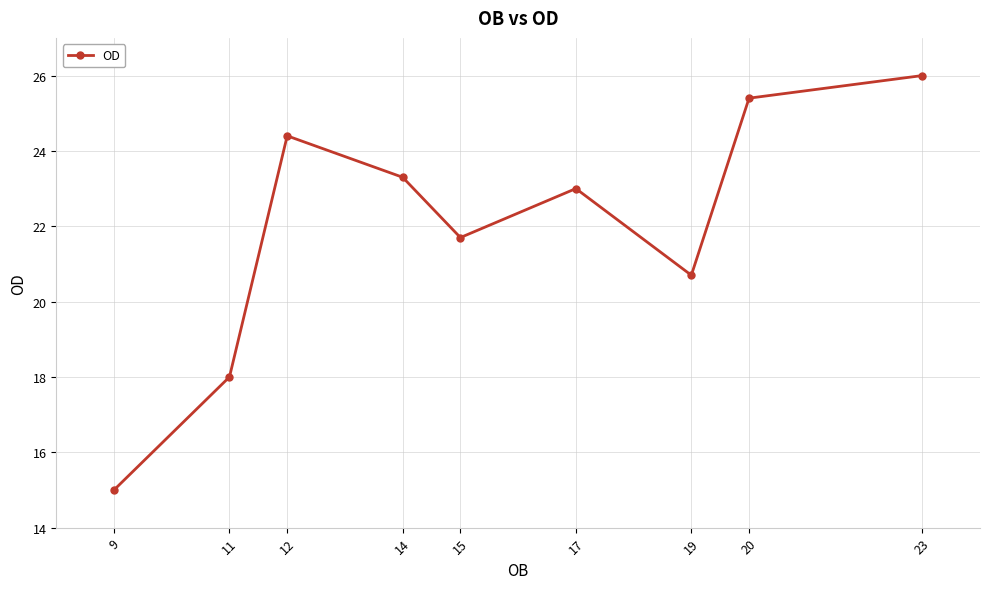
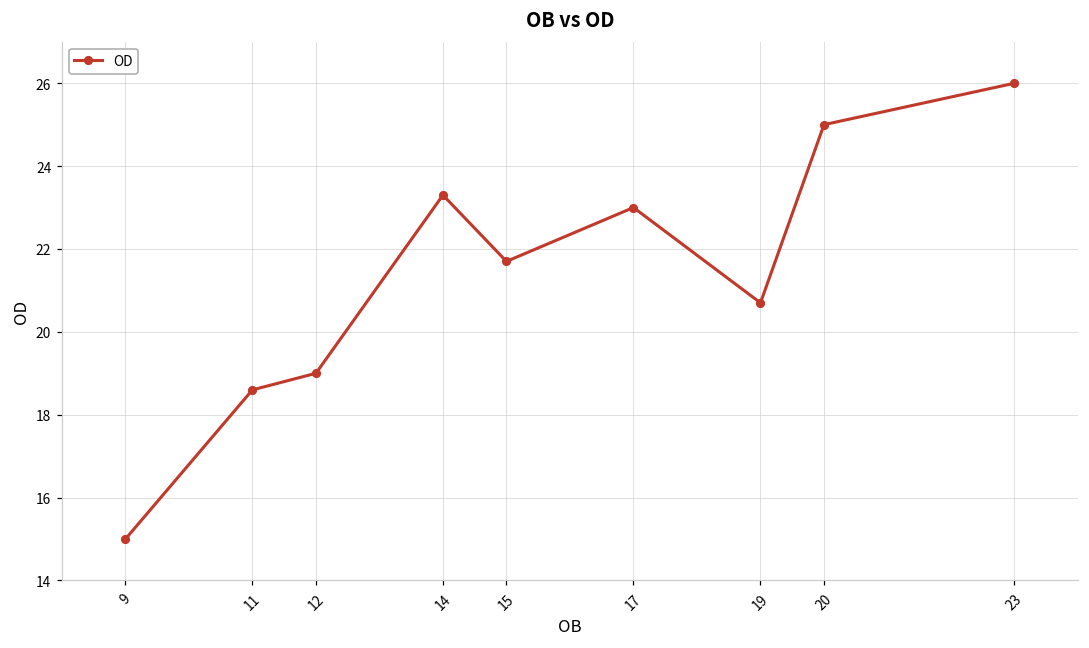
  {
    "9": 15.0,
-   "11": 18.0,
-   "12": 24.4,
+   "11": 18.6,
+   "12": 19.0,
    "14": 23.3,
    "15": 21.7,
    "17": 23.0,
    "19": 20.7,
-   "20": 25.4,
+   "20": 25.0,
    "23": 26.0
  }
